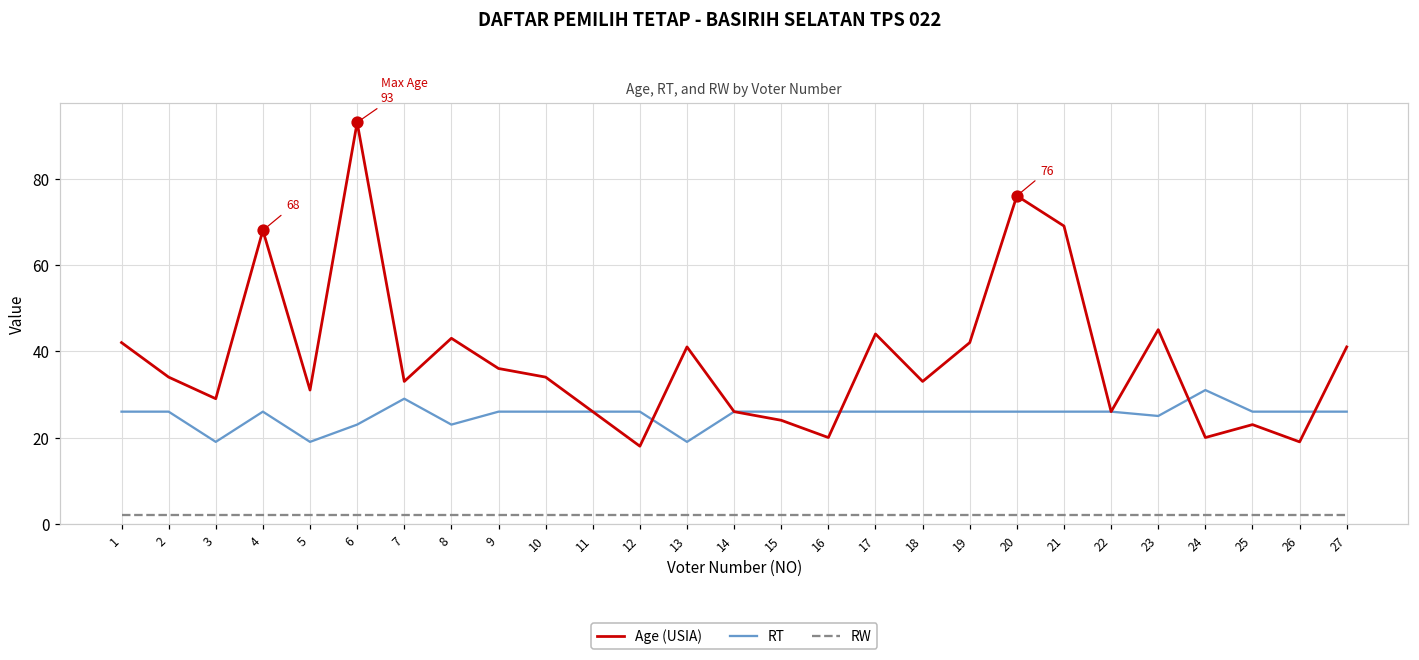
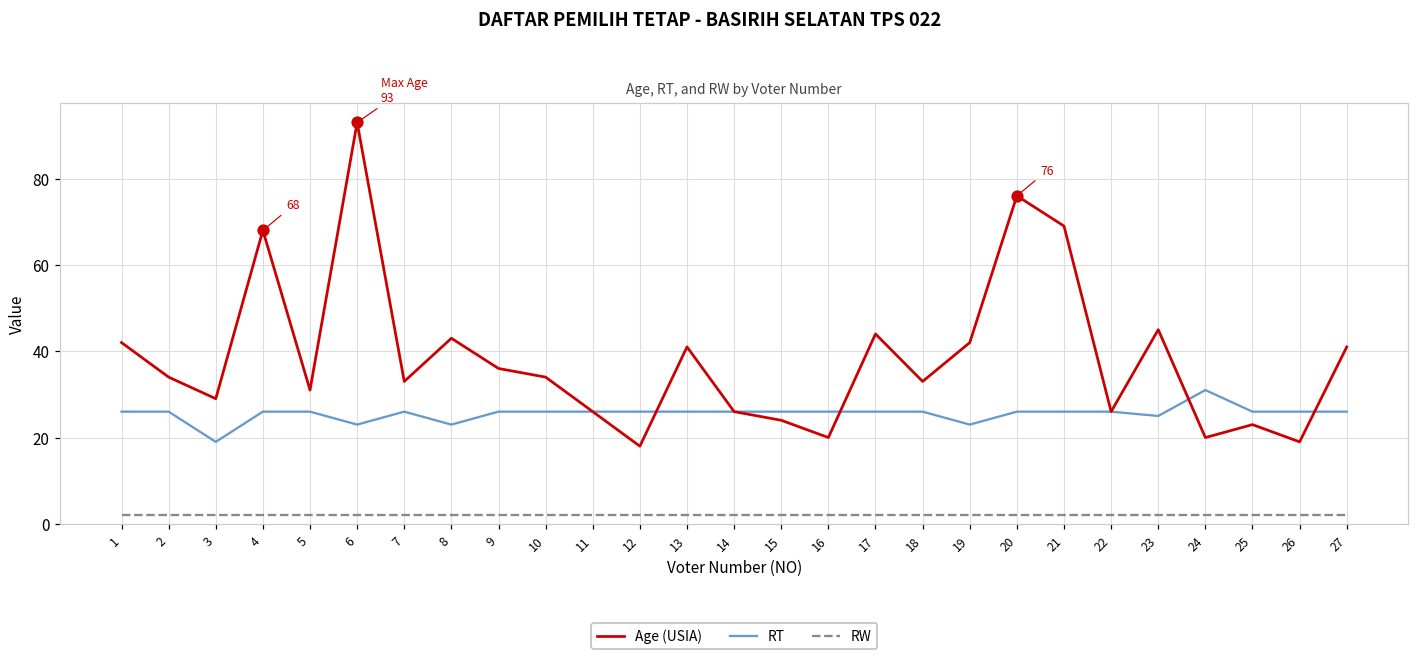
  {
    "RT": {
      "1": 26,
      "2": 26,
      "3": 19,
      "4": 26,
-     "5": 19,
+     "5": 26,
      "6": 23,
-     "7": 29,
+     "7": 26,
      "8": 23,
      "9": 26,
      "10": 26,
      "12": 26,
-     "13": 19,
+     "13": 26,
      "15": 26,
      "16": 26,
      "17": 26,
      "18": 26,
-     "19": 26,
+     "19": 23,
      "20": 26,
      "21": 26,
      "23": 25,
      "24": 31,
      "25": 26,
      "26": 26,
      "27": 26
    },
    "RW": {
      "1": 2,
      "2": 2,
      "3": 2,
      "4": 2,
      "5": 2,
      "6": 2,
      "7": 2,
      "8": 2,
      "9": 2,
      "10": 2,
      "11": 2,
      "12": 2,
      "13": 2,
      "14": 2,
      "15": 2,
      "16": 2,
      "17": 2,
      "18": 2,
      "19": 2,
      "20": 2,
      "21": 2,
      "22": 2,
      "23": 2,
      "24": 2,
      "25": 2,
      "26": 2,
      "27": 2
    }
  }
